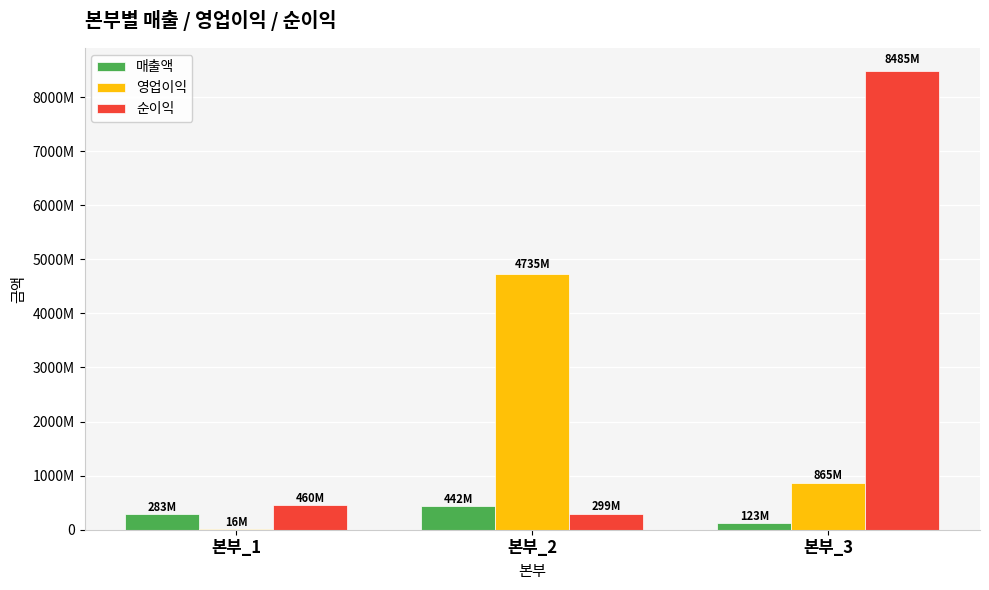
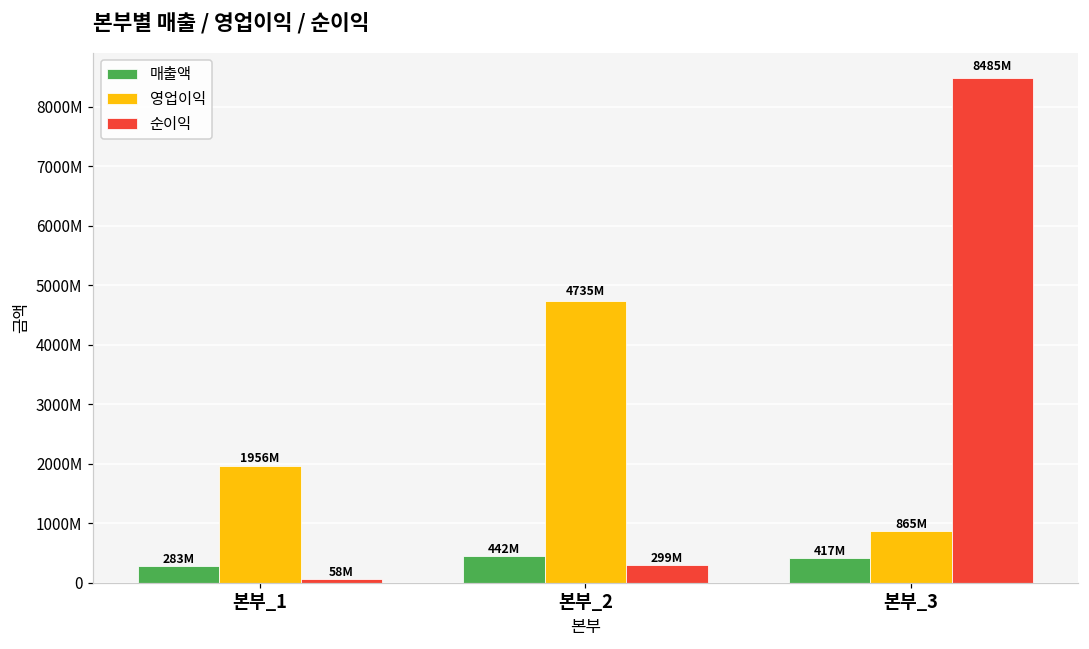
  {
    "매출액": {
      "본부_1": "283M",
      "본부_2": "442M",
-     "본부_3": "123M"
+     "본부_3": "417M"
    },
    "영업이익": {
-     "본부_1": "16M",
+     "본부_1": "1956M",
      "본부_2": "4735M",
      "본부_3": "865M"
    },
    "순이익": {
-     "본부_1": "460M",
+     "본부_1": "58M",
      "본부_2": "299M",
      "본부_3": "8485M"
    }
  }
